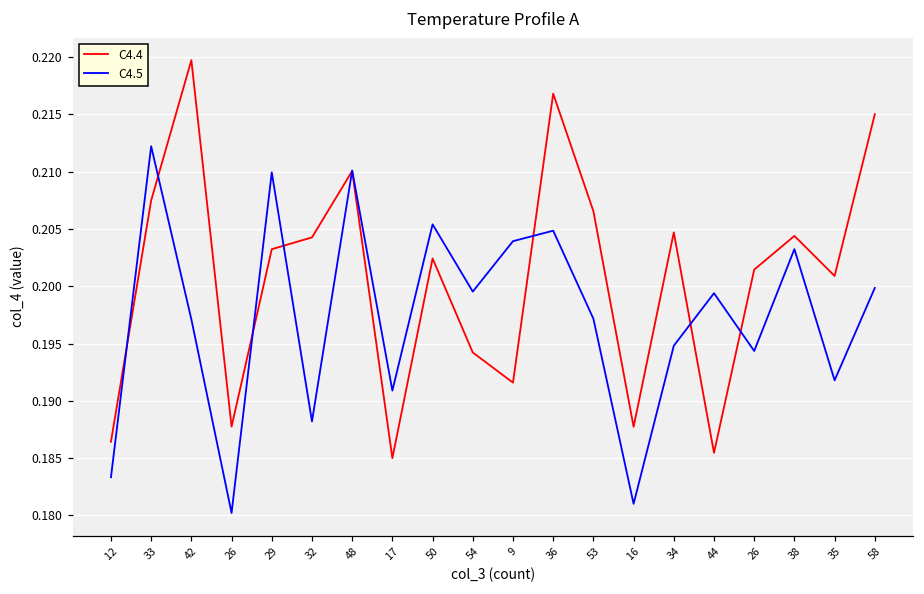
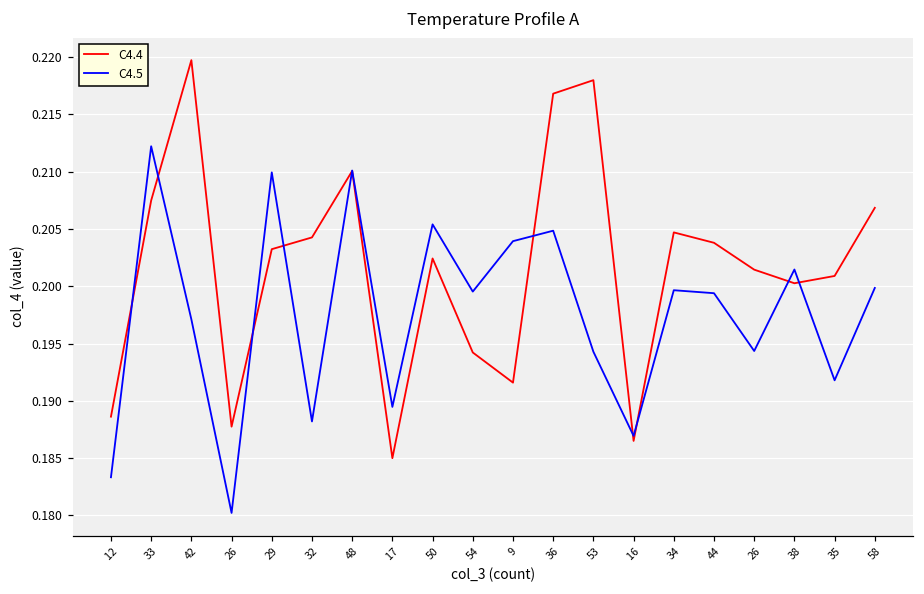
  {
    "C4.4": {
-     "12": 0.1864,
+     "12": 0.1886,
      "33": 0.2075,
      "42": 0.2197,
      "29": 0.2032,
      "32": 0.2043,
      "17": 0.1850,
      "50": 0.2024,
      "54": 0.1942,
      "9": 0.1916,
      "36": 0.2168,
-     "53": 0.2066,
-     "16": 0.1877,
+     "53": 0.2180,
+     "16": 0.1865,
      "34": 0.2047,
-     "44": 0.1855,
-     "38": 0.2044,
+     "44": 0.2038,
+     "38": 0.2003,
      "35": 0.2009,
-     "58": 0.2150
+     "58": 0.2068
    },
    "C4.5": {
      "12": 0.1833,
      "33": 0.2122,
      "42": 0.1971,
      "29": 0.2099,
      "32": 0.1882,
-     "17": 0.1909,
+     "17": 0.1895,
      "50": 0.2054,
      "54": 0.1995,
      "9": 0.2039,
      "36": 0.2048,
-     "53": 0.1972,
-     "16": 0.1810,
-     "34": 0.1948,
+     "53": 0.1943,
+     "16": 0.1869,
+     "34": 0.1997,
      "44": 0.1994,
-     "38": 0.2032,
+     "38": 0.2015,
      "35": 0.1918,
      "58": 0.1999
    }
  }
